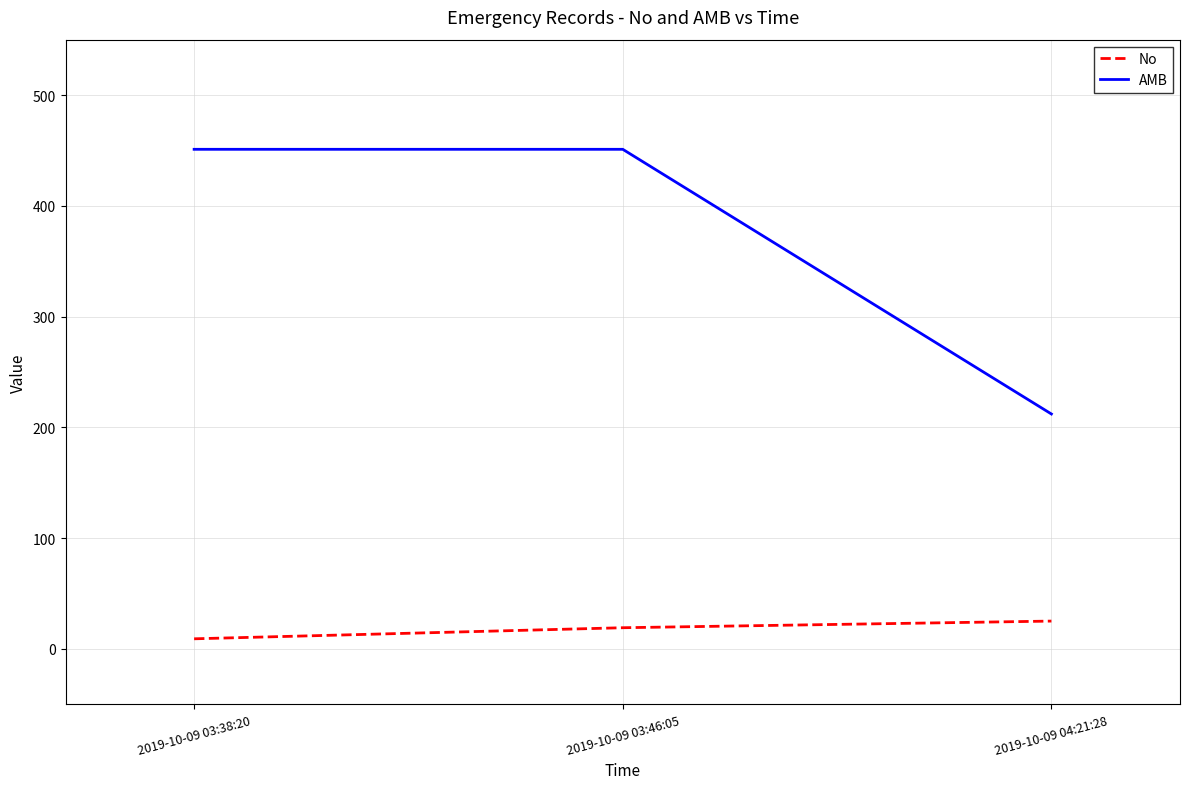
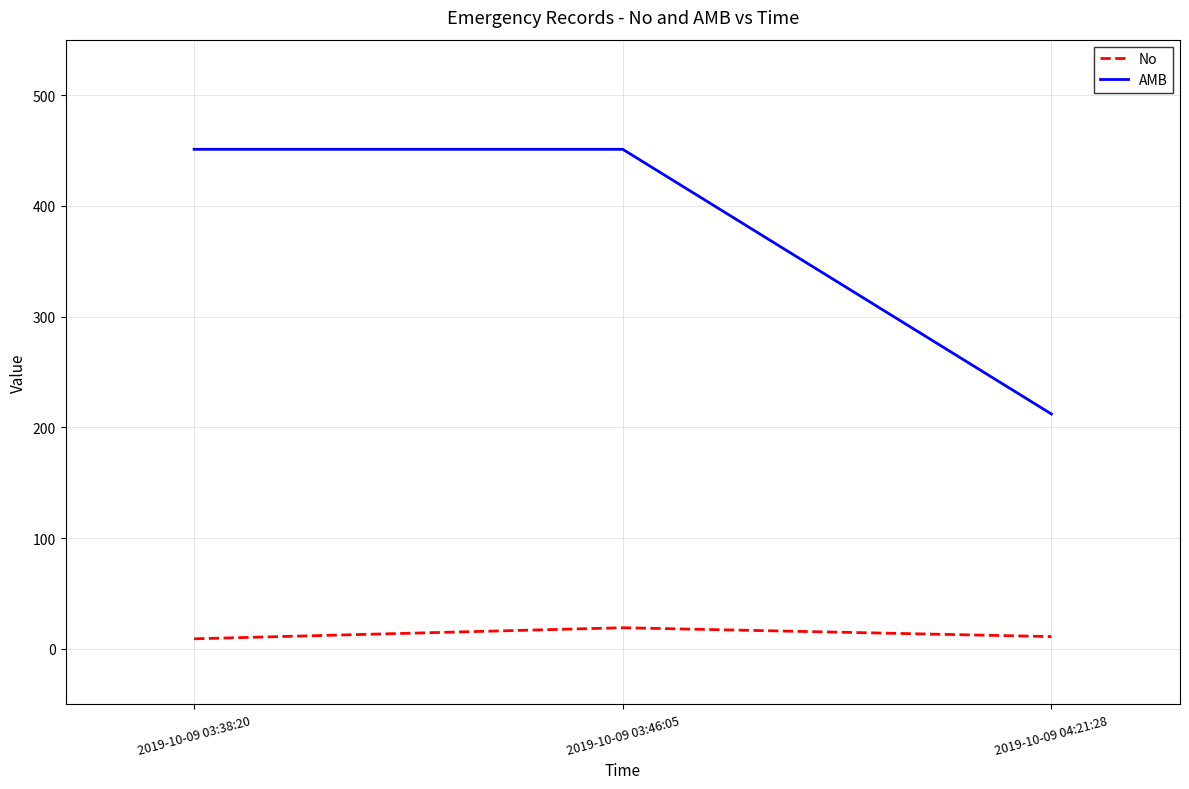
  {
    "No": {
      "2019-10-09 03:38:20": 9,
      "2019-10-09 03:46:05": 19,
-     "2019-10-09 04:21:28": 25
+     "2019-10-09 04:21:28": 11
    },
    "AMB": {
      "2019-10-09 03:38:20": 451,
      "2019-10-09 03:46:05": 451,
      "2019-10-09 04:21:28": 212
    }
  }
